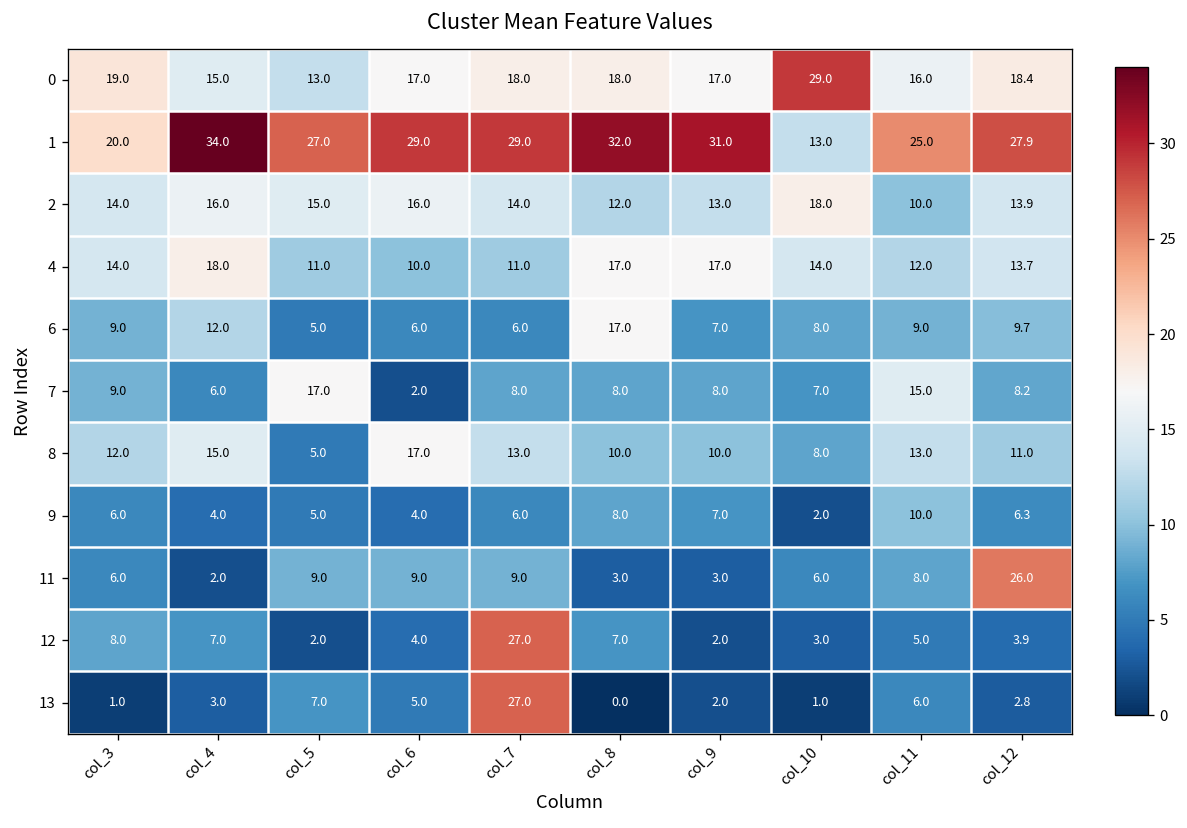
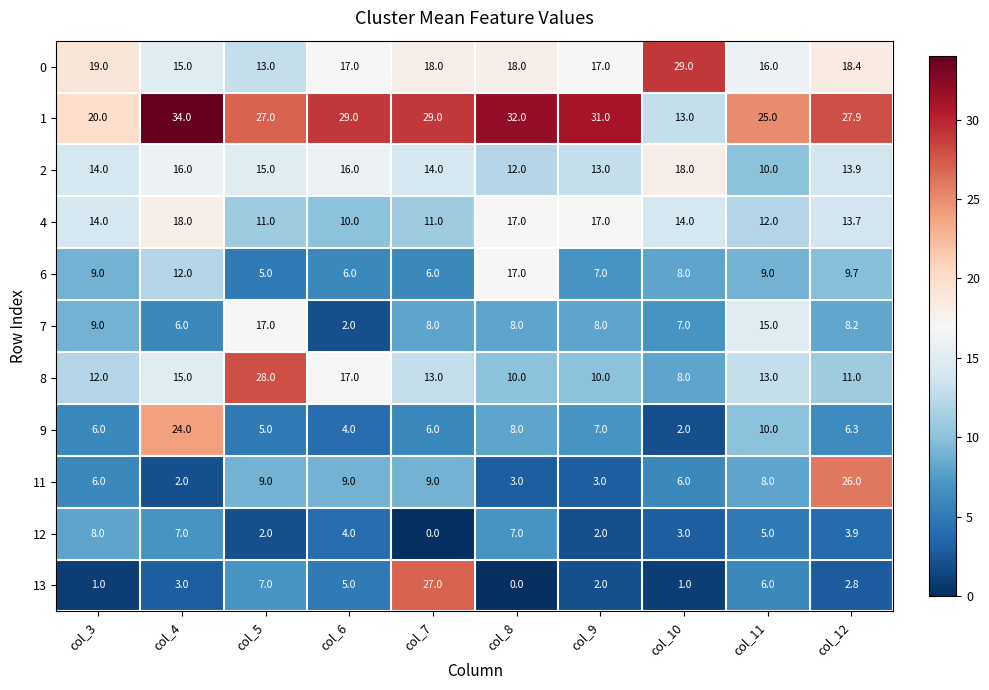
  {
    "0": {
      "col_3": 19.0,
      "col_4": 15.0,
      "col_5": 13.0,
      "col_6": 17.0,
      "col_7": 18.0,
      "col_8": 18.0,
      "col_9": 17.0,
      "col_10": 29.0,
      "col_11": 16.0,
      "col_12": 18.4
    },
    "1": {
      "col_3": 20.0,
      "col_4": 34.0,
      "col_5": 27.0,
      "col_6": 29.0,
      "col_7": 29.0,
      "col_8": 32.0,
      "col_9": 31.0,
      "col_10": 13.0,
      "col_11": 25.0,
      "col_12": 27.9
    },
    "2": {
      "col_3": 14.0,
      "col_4": 16.0,
      "col_5": 15.0,
      "col_6": 16.0,
      "col_7": 14.0,
      "col_8": 12.0,
      "col_9": 13.0,
      "col_10": 18.0,
      "col_11": 10.0,
      "col_12": 13.9
    },
    "4": {
      "col_3": 14.0,
      "col_4": 18.0,
      "col_5": 11.0,
      "col_6": 10.0,
      "col_7": 11.0,
      "col_8": 17.0,
      "col_9": 17.0,
      "col_10": 14.0,
      "col_11": 12.0,
      "col_12": 13.7
    },
    "6": {
      "col_3": 9.0,
      "col_4": 12.0,
      "col_5": 5.0,
      "col_6": 6.0,
      "col_7": 6.0,
      "col_8": 17.0,
      "col_9": 7.0,
      "col_10": 8.0,
      "col_11": 9.0,
      "col_12": 9.7
    },
    "7": {
      "col_3": 9.0,
      "col_4": 6.0,
      "col_5": 17.0,
      "col_6": 2.0,
      "col_7": 8.0,
      "col_8": 8.0,
      "col_9": 8.0,
      "col_10": 7.0,
      "col_11": 15.0,
      "col_12": 8.2
    },
    "8": {
      "col_3": 12.0,
      "col_4": 15.0,
-     "col_5": 5.0,
+     "col_5": 28.0,
      "col_6": 17.0,
      "col_7": 13.0,
      "col_8": 10.0,
      "col_9": 10.0,
      "col_10": 8.0,
      "col_11": 13.0,
      "col_12": 11.0
    },
    "9": {
      "col_3": 6.0,
-     "col_4": 4.0,
+     "col_4": 24.0,
      "col_5": 5.0,
      "col_6": 4.0,
      "col_7": 6.0,
      "col_8": 8.0,
      "col_9": 7.0,
      "col_10": 2.0,
      "col_11": 10.0,
      "col_12": 6.3
    },
    "11": {
      "col_3": 6.0,
      "col_4": 2.0,
      "col_5": 9.0,
      "col_6": 9.0,
      "col_7": 9.0,
      "col_8": 3.0,
      "col_9": 3.0,
      "col_10": 6.0,
      "col_11": 8.0,
      "col_12": 26.0
    },
    "12": {
      "col_3": 8.0,
      "col_4": 7.0,
      "col_5": 2.0,
      "col_6": 4.0,
-     "col_7": 27.0,
+     "col_7": 0.0,
      "col_8": 7.0,
      "col_9": 2.0,
      "col_10": 3.0,
      "col_11": 5.0,
      "col_12": 3.9
    },
    "13": {
      "col_3": 1.0,
      "col_4": 3.0,
      "col_5": 7.0,
      "col_6": 5.0,
      "col_7": 27.0,
      "col_8": 0.0,
      "col_9": 2.0,
      "col_10": 1.0,
      "col_11": 6.0,
      "col_12": 2.8
    }
  }
